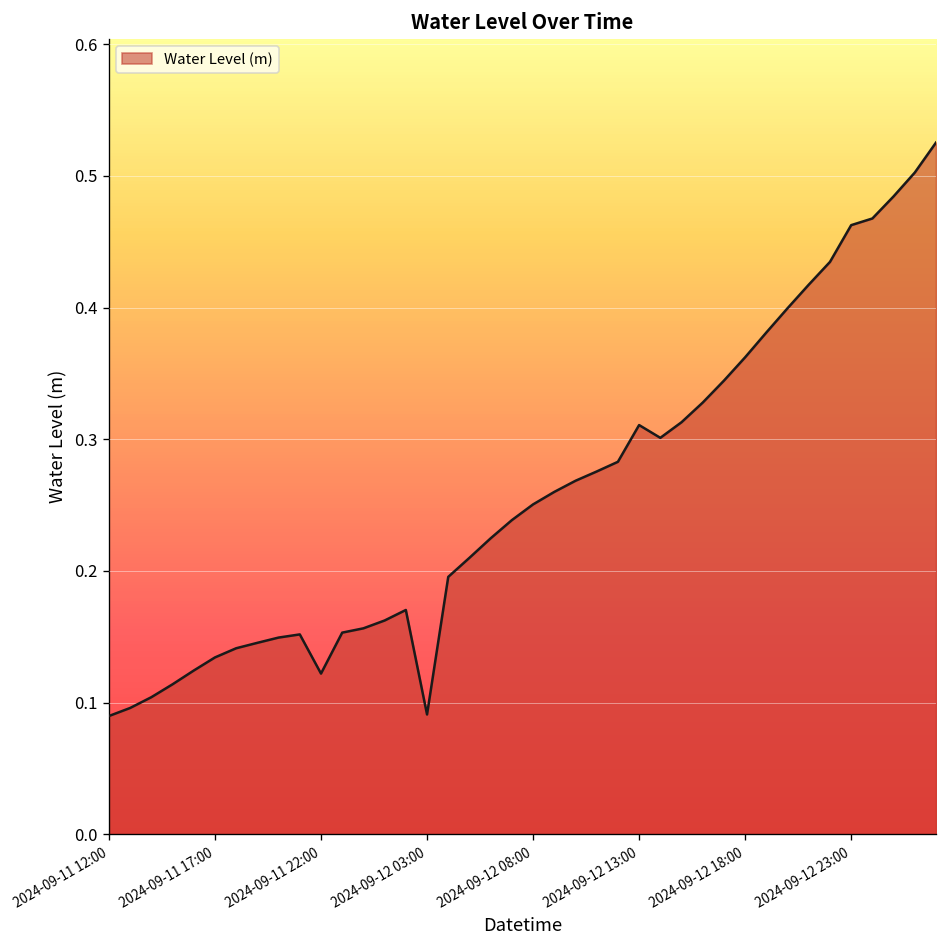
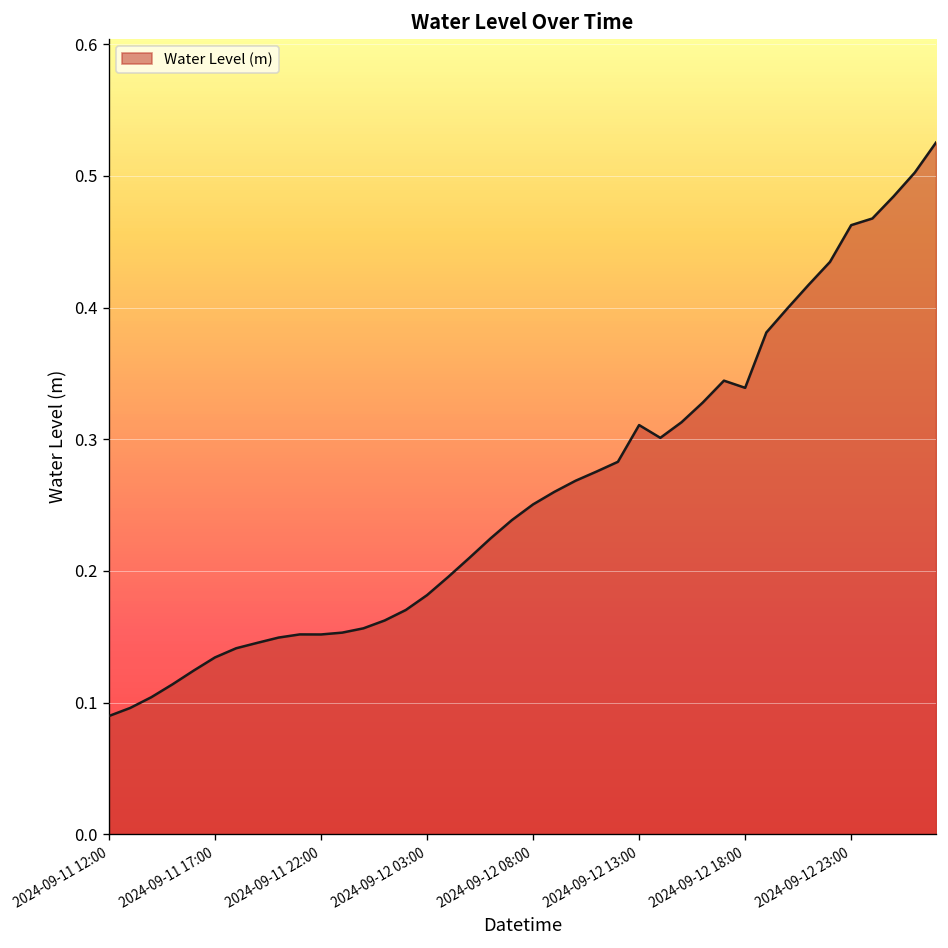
  {
    "2024-09-11 12:00": 0.090,
    "2024-09-11 17:00": 0.134,
-   "2024-09-11 22:00": 0.122,
-   "2024-09-12 03:00": 0.091,
+   "2024-09-11 22:00": 0.152,
+   "2024-09-12 03:00": 0.182,
    "2024-09-12 08:00": 0.251,
    "2024-09-12 13:00": 0.311,
-   "2024-09-12 18:00": 0.362,
+   "2024-09-12 18:00": 0.339,
    "2024-09-12 23:00": 0.463
  }
